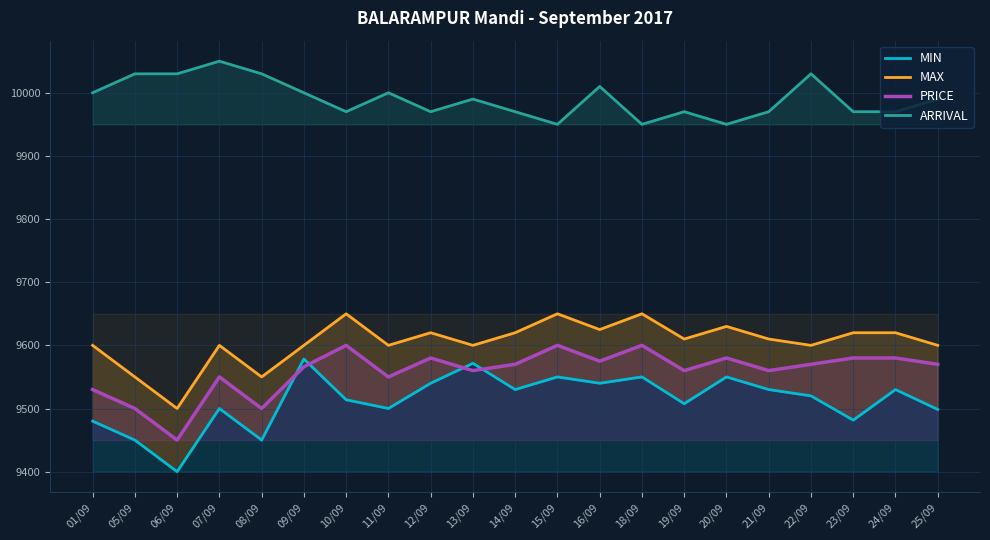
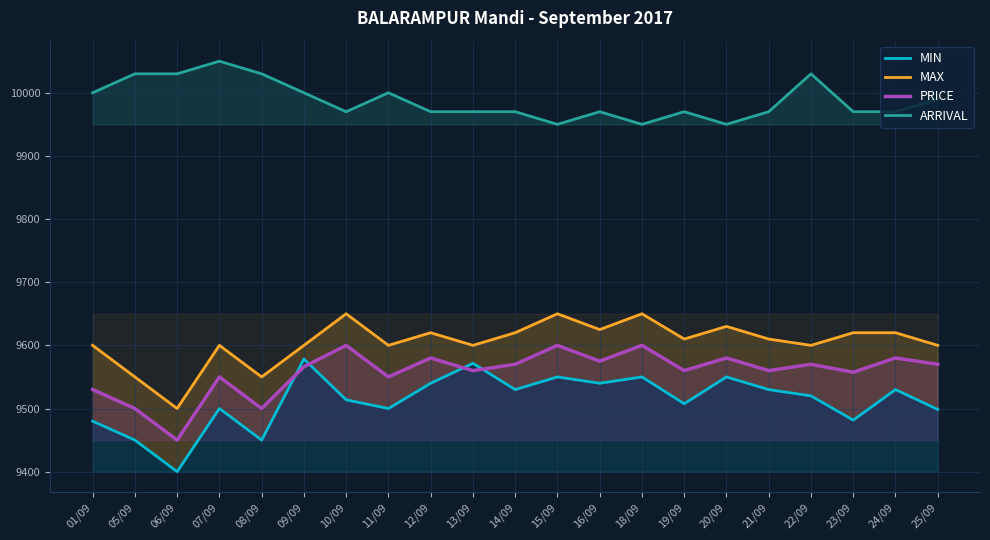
  {
    "MIN": {
      "01/09": 9480,
      "05/09": 9450,
      "06/09": 9400,
      "07/09": 9500,
      "08/09": 9450,
      "09/09": 9580,
      "10/09": 9510,
      "11/09": 9500,
      "12/09": 9540,
      "13/09": 9570,
      "14/09": 9530,
      "15/09": 9550,
      "16/09": 9540,
      "18/09": 9550,
      "19/09": 9510,
      "20/09": 9550,
      "21/09": 9530,
      "22/09": 9520,
      "23/09": 9480,
      "24/09": 9530,
      "25/09": 9500
    },
    "PRICE": {
      "01/09": 9530,
      "05/09": 9500,
      "06/09": 9450,
      "07/09": 9550,
      "08/09": 9500,
      "09/09": 9570,
      "10/09": 9600,
      "11/09": 9550,
      "12/09": 9580,
      "13/09": 9560,
      "14/09": 9570,
      "15/09": 9600,
      "16/09": 9580,
      "18/09": 9600,
      "19/09": 9560,
      "20/09": 9580,
      "21/09": 9560,
      "22/09": 9570,
-     "23/09": 9580,
+     "23/09": 9560,
      "24/09": 9580,
      "25/09": 9570
    },
    "ARRIVAL": {
      "01/09": 10000,
      "05/09": 10030,
      "06/09": 10030,
      "07/09": 10050,
      "08/09": 10030,
      "09/09": 10000,
      "10/09": 9970,
      "11/09": 10000,
      "12/09": 9970,
-     "13/09": 9990,
+     "13/09": 9970,
      "14/09": 9970,
      "15/09": 9950,
-     "16/09": 10010,
+     "16/09": 9970,
      "18/09": 9950,
      "19/09": 9970,
      "20/09": 9950,
      "21/09": 9970,
      "22/09": 10030,
      "23/09": 9970
    }
  }
